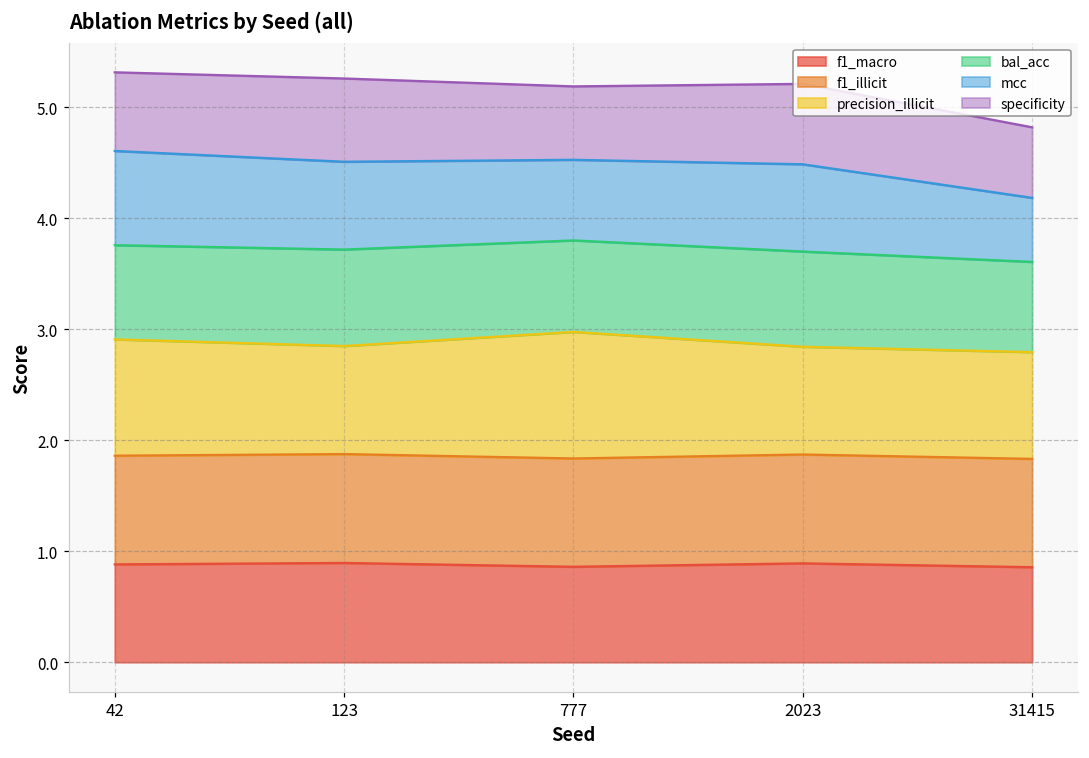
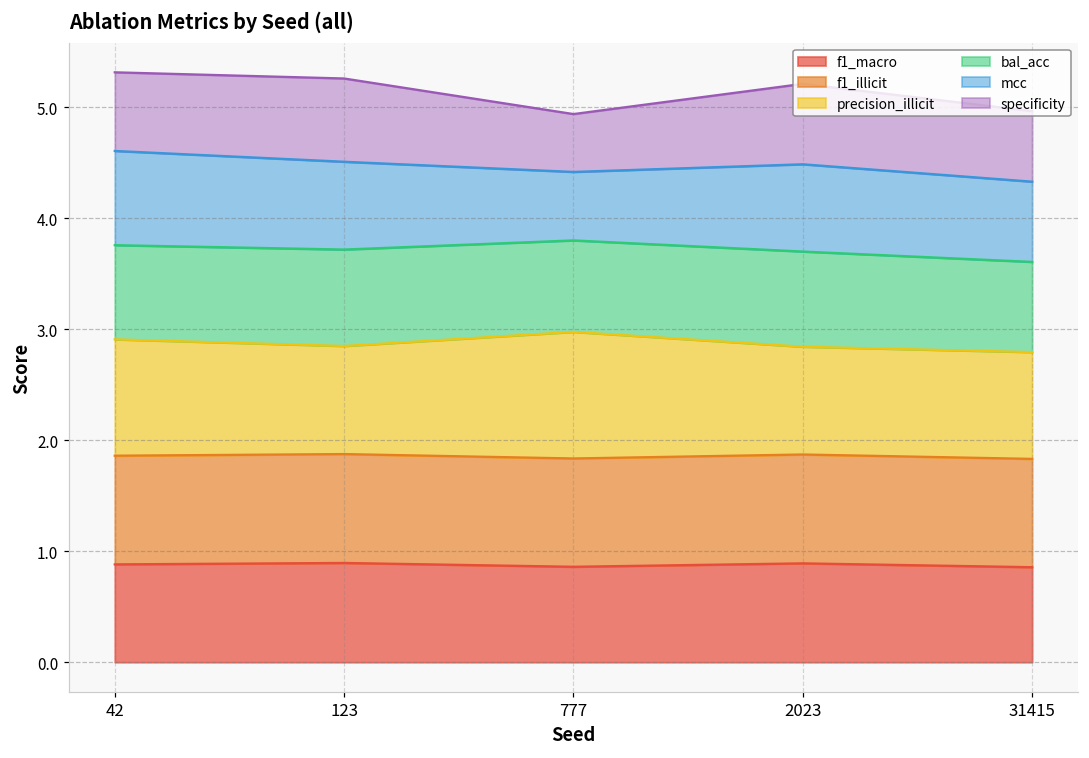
  {
    "precision_illicit": {
      "42": 1.05,
      "123": 0.97,
      "777": 1.14,
      "2023": 0.97,
      "31415": 0.96
    },
    "bal_acc": {
      "42": 0.85,
      "123": 0.87,
      "777": 0.82,
      "2023": 0.86,
      "31415": 0.81
    },
    "mcc": {
      "42": 0.85,
      "123": 0.79,
-     "777": 0.73,
+     "777": 0.62,
      "2023": 0.79,
-     "31415": 0.58
+     "31415": 0.72
    },
    "specificity": {
      "42": 0.71,
      "123": 0.75,
-     "777": 0.66
+     "777": 0.52
    }
  }
